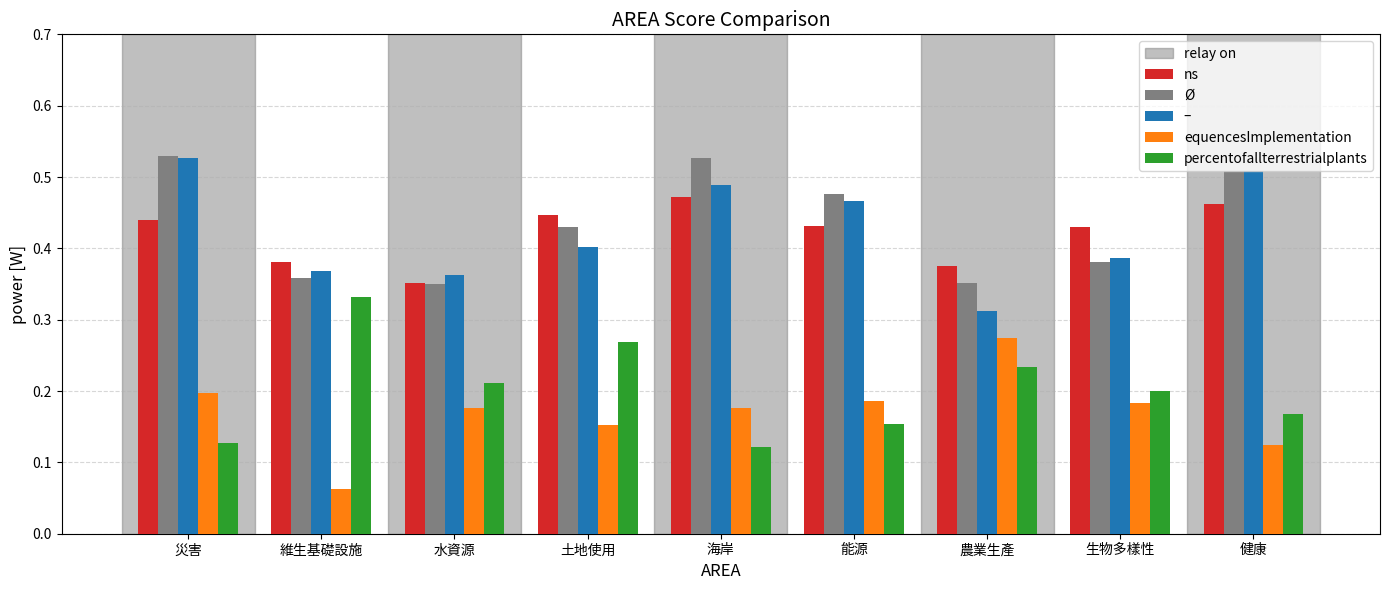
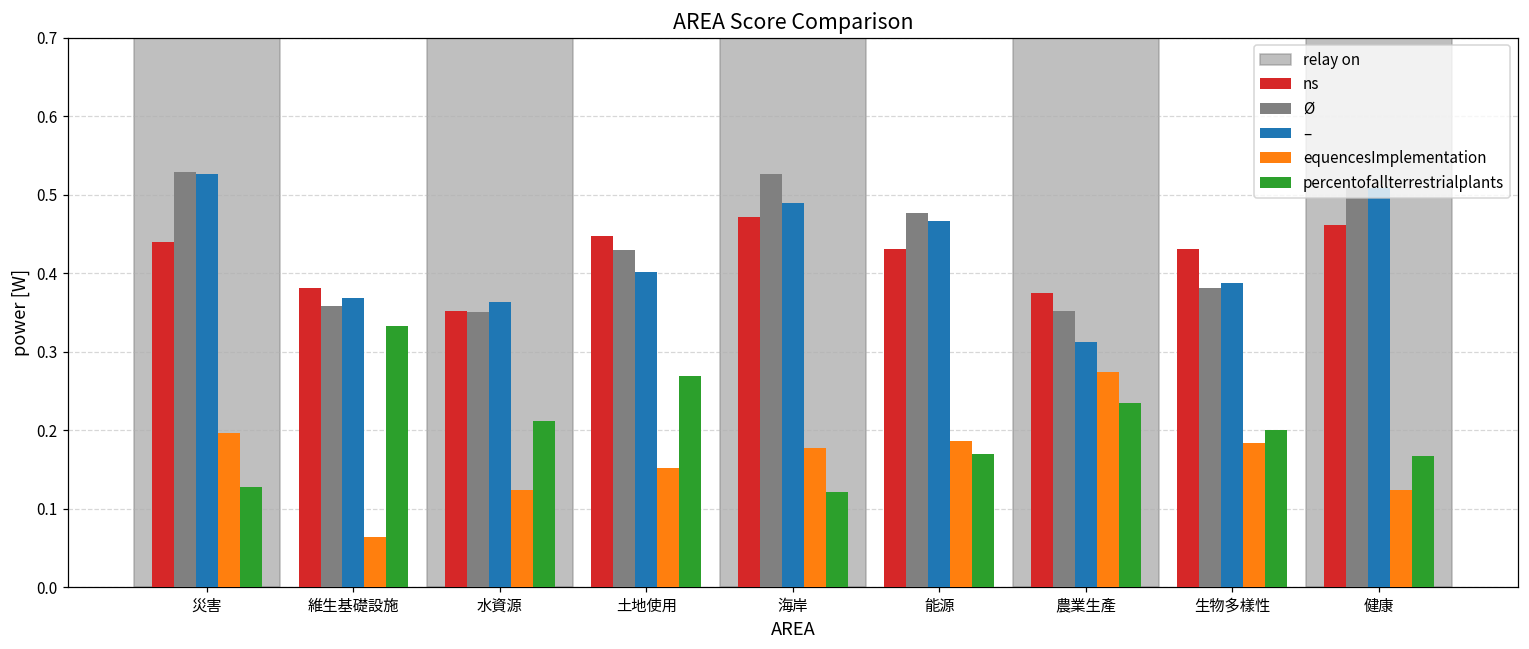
  {
    "ns": {
      "災害": 0.44,
      "維生基礎設施": 0.38,
      "水資源": 0.35,
      "土地使用": 0.45,
      "海岸": 0.47,
      "能源": 0.43,
      "農業生產": 0.37,
      "生物多樣性": 0.43,
      "健康": 0.46
    },
    "Ø": {
      "災害": 0.53,
      "維生基礎設施": 0.36,
      "水資源": 0.35,
      "土地使用": 0.43,
      "海岸": 0.53,
      "能源": 0.48,
      "農業生產": 0.35,
      "生物多樣性": 0.38
    },
    "–": {
      "災害": 0.53,
      "維生基礎設施": 0.37,
      "水資源": 0.36,
      "土地使用": 0.40,
      "海岸": 0.49,
      "能源": 0.47,
      "農業生產": 0.31,
      "生物多樣性": 0.39,
      "健康": 0.51
    },
    "equencesImplementation": {
      "災害": 0.20,
      "維生基礎設施": 0.06,
-     "水資源": 0.18,
+     "水資源": 0.12,
      "土地使用": 0.15,
      "海岸": 0.18,
      "能源": 0.19,
      "農業生產": 0.27,
      "生物多樣性": 0.18,
      "健康": 0.12
    },
    "percentofallterrestrialplants": {
      "災害": 0.13,
      "維生基礎設施": 0.33,
      "水資源": 0.21,
      "土地使用": 0.27,
      "海岸": 0.12,
-     "能源": 0.15,
+     "能源": 0.17,
      "農業生產": 0.23,
      "生物多樣性": 0.20,
      "健康": 0.17
    }
  }
